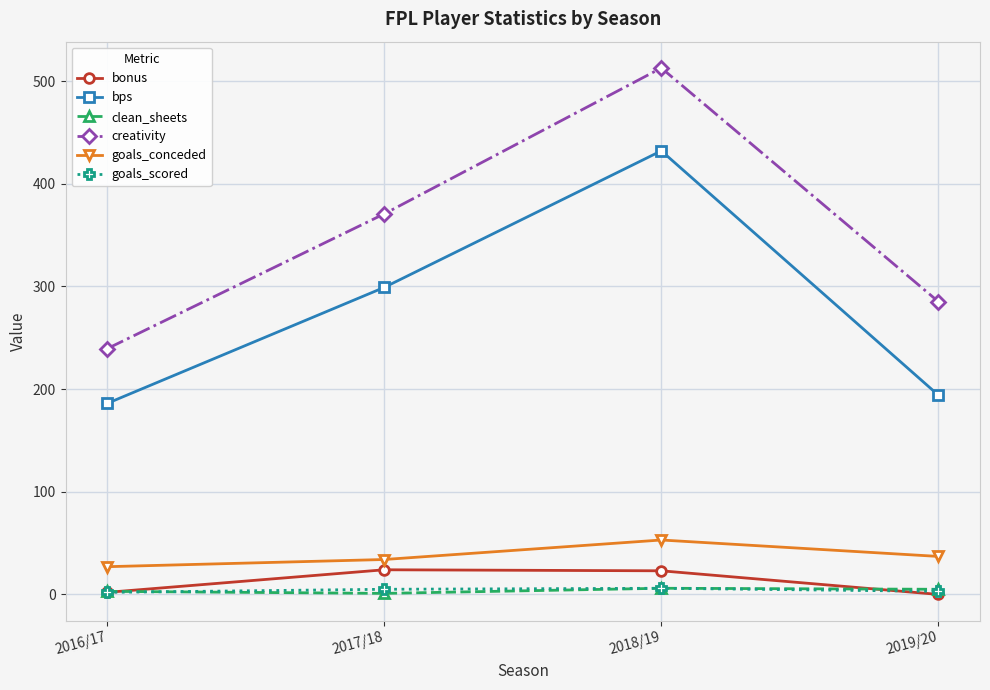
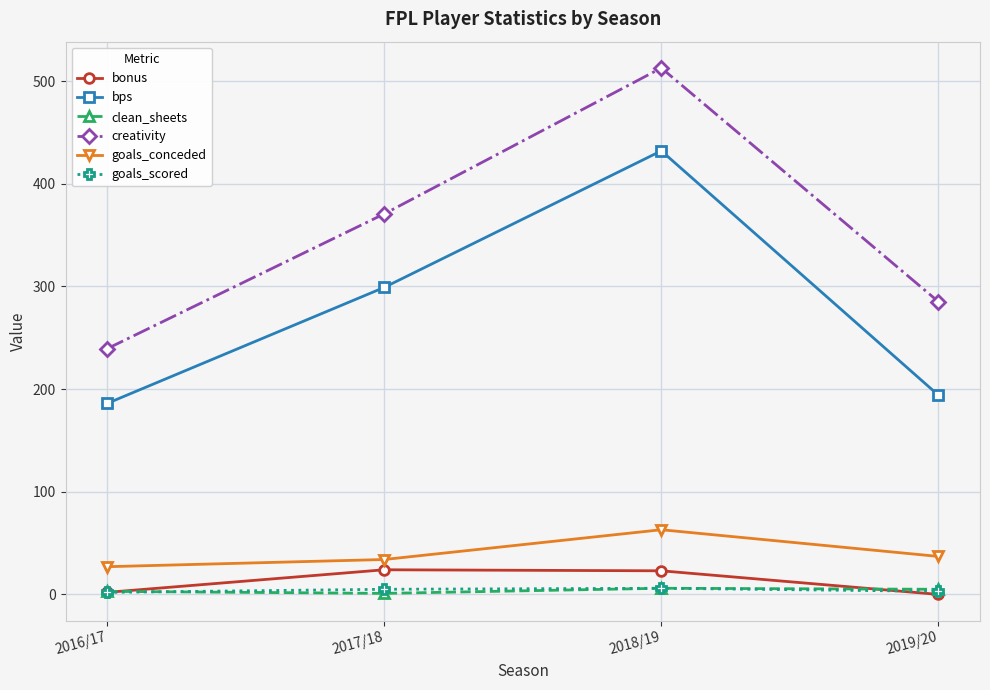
  {
    "bonus": {
      "2017/18": 24,
      "2018/19": 23,
      "2019/20": 0
    },
    "bps": {
      "2016/17": 186,
      "2017/18": 299,
      "2018/19": 432,
      "2019/20": 194
    },
    "creativity": {
      "2016/17": 239,
      "2017/18": 371,
      "2018/19": 513,
      "2019/20": 285
    },
    "goals_conceded": {
      "2016/17": 27,
      "2017/18": 34,
-     "2018/19": 53,
+     "2018/19": 63,
      "2019/20": 37
    }
  }
